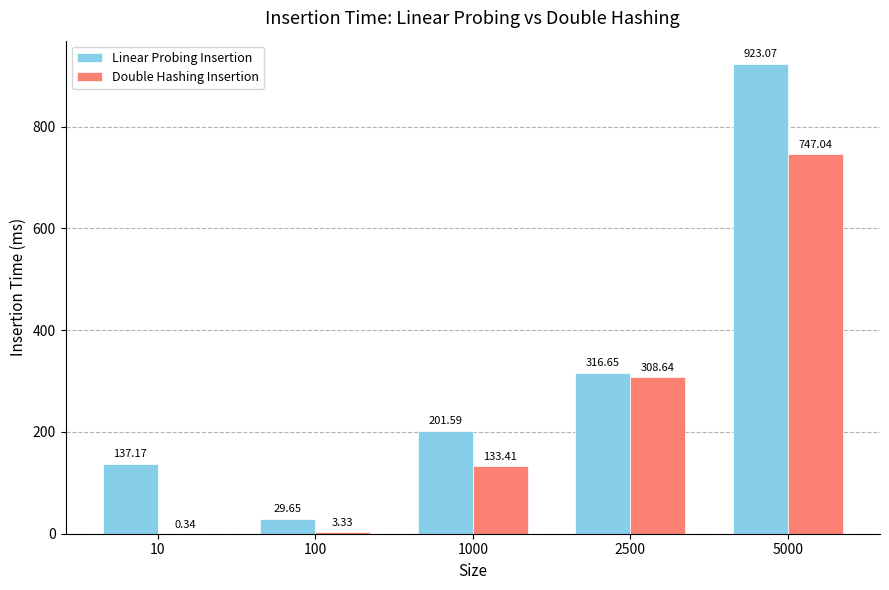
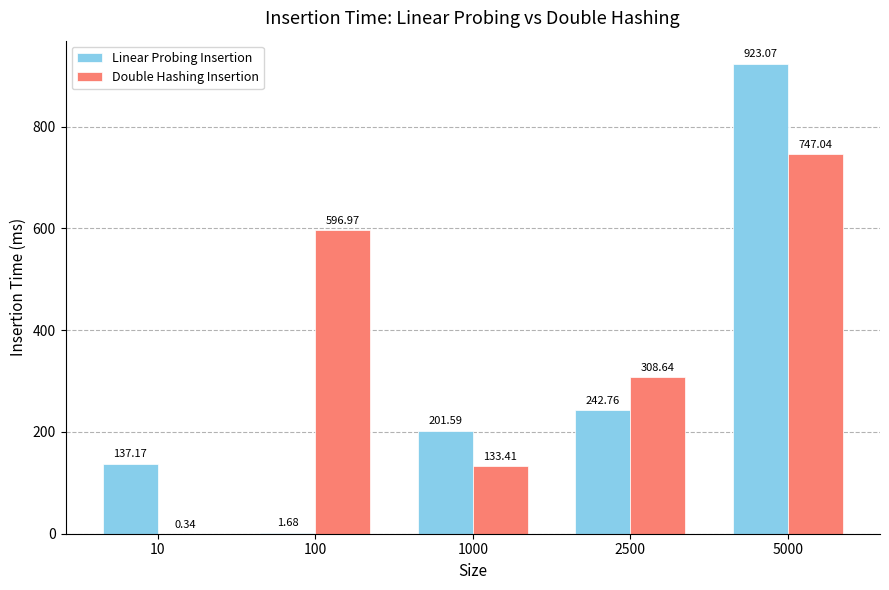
  {
    "Linear Probing Insertion": {
      "10": 137.17,
-     "100": 29.65,
+     "100": 1.68,
      "1000": 201.59,
-     "2500": 316.65,
+     "2500": 242.76,
      "5000": 923.07
    },
    "Double Hashing Insertion": {
      "10": 0.34,
-     "100": 3.33,
+     "100": 596.97,
      "1000": 133.41,
      "2500": 308.64,
      "5000": 747.04
    }
  }
